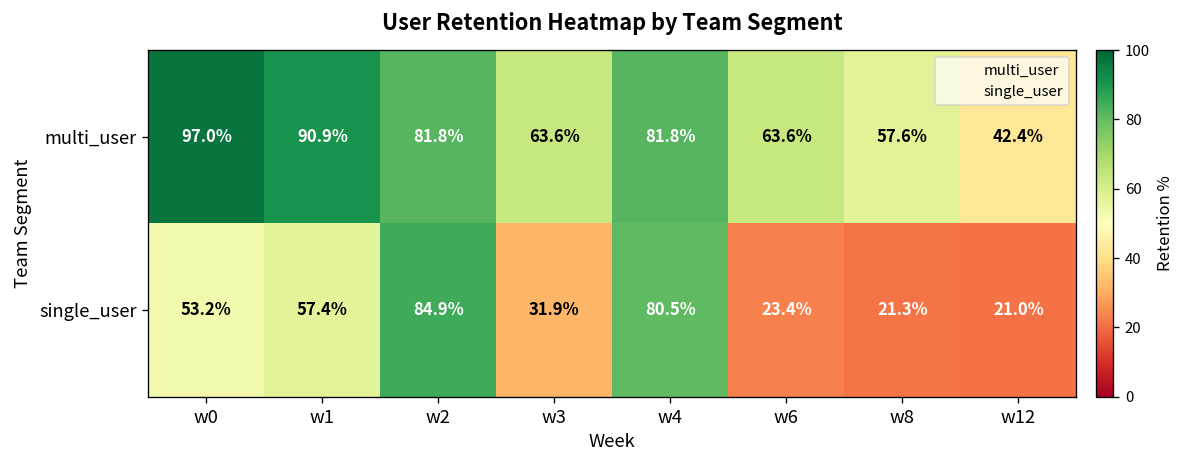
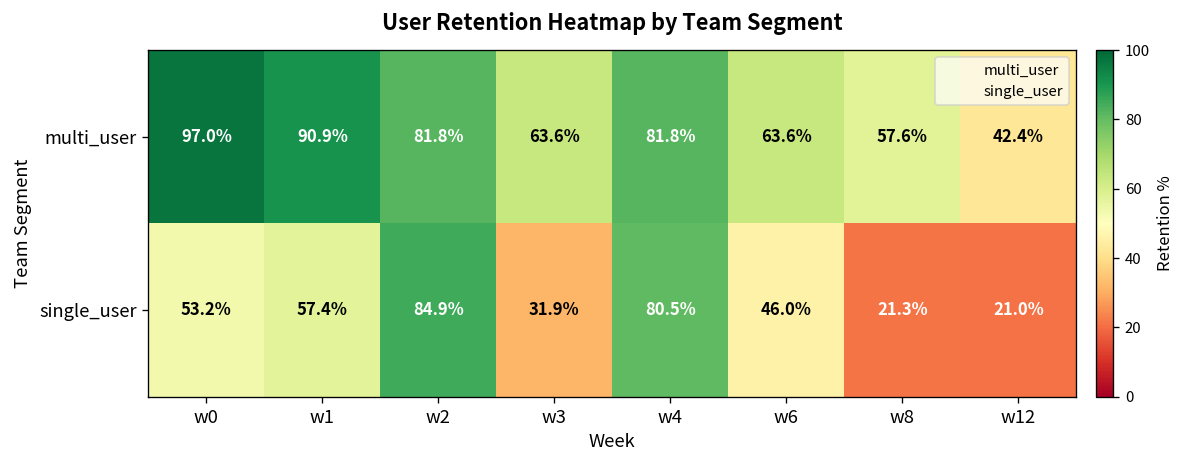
  {
    "multi_user": {
      "w0": "97.0%",
      "w1": "90.9%",
      "w2": "81.8%",
      "w3": "63.6%",
      "w4": "81.8%",
      "w6": "63.6%",
      "w8": "57.6%",
      "w12": "42.4%"
    },
    "single_user": {
      "w0": "53.2%",
      "w1": "57.4%",
      "w2": "84.9%",
      "w3": "31.9%",
      "w4": "80.5%",
-     "w6": "23.4%",
+     "w6": "46.0%",
      "w8": "21.3%",
      "w12": "21.0%"
    }
  }
